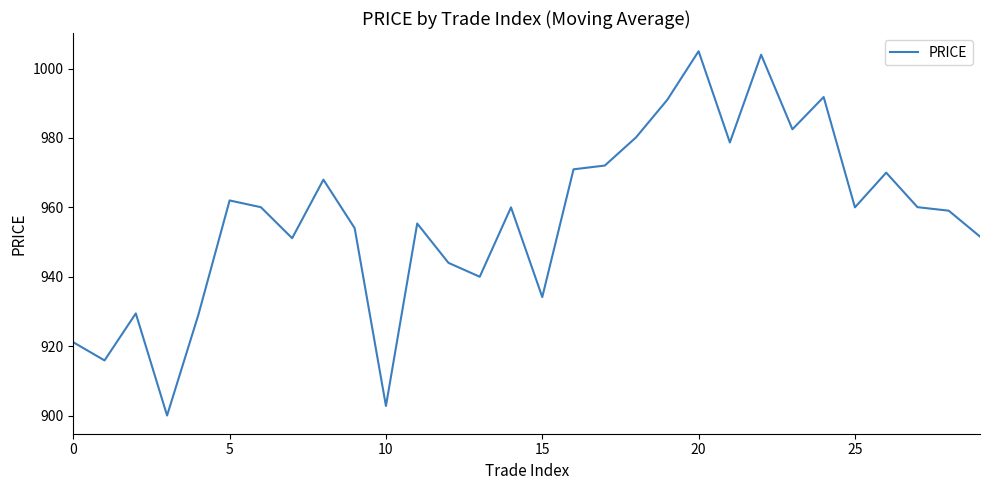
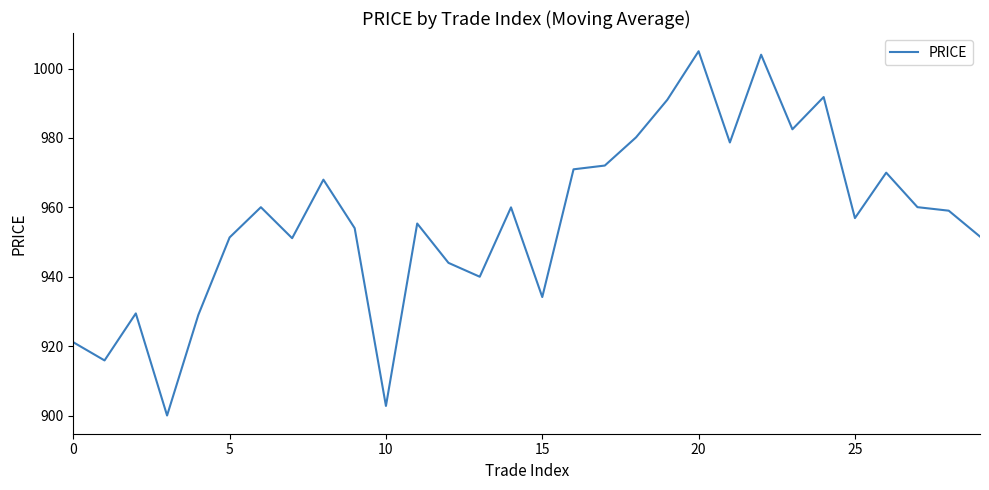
  {
    "0": 921,
-   "5": 962,
+   "5": 951,
    "10": 903,
    "15": 934,
    "20": 1005,
-   "25": 960
+   "25": 957
  }
